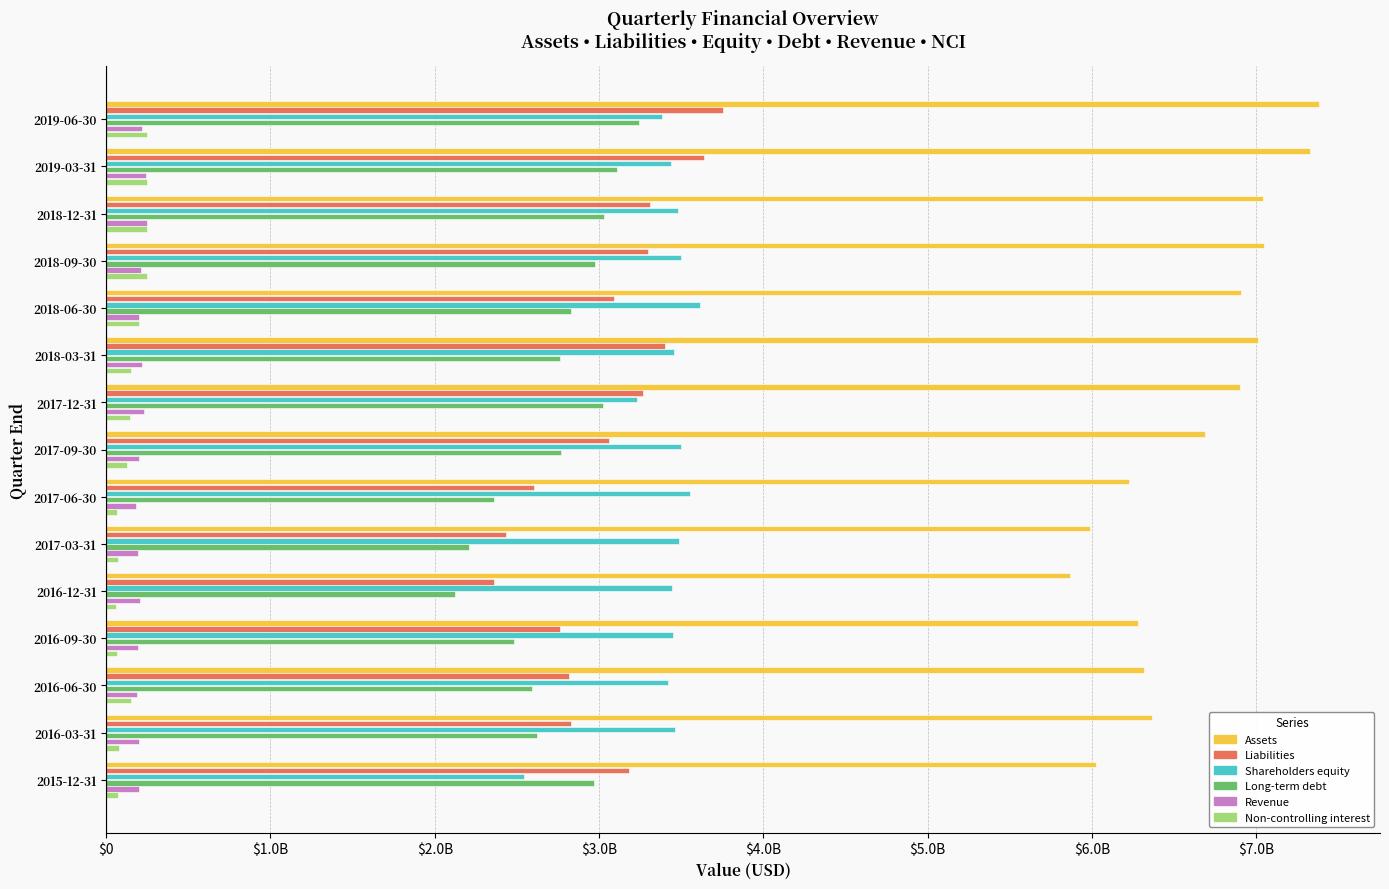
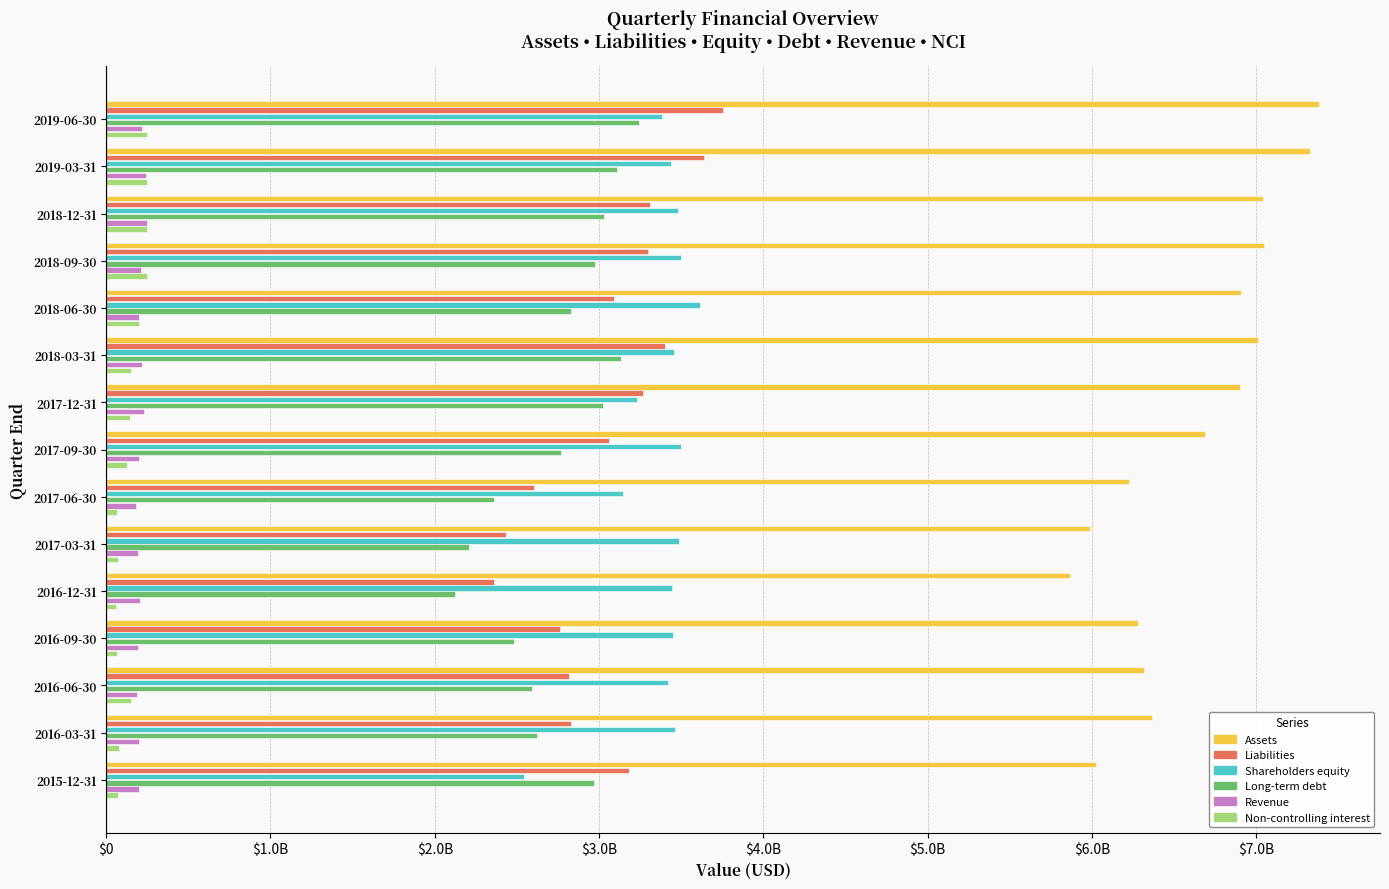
  {
    "Assets": {
      "2019-06-30": "$7380000000",
      "2019-03-31": "$7330000000",
      "2018-12-31": "$7040000000",
      "2018-09-30": "$7050000000",
      "2018-06-30": "$6910000000",
      "2018-03-31": "$7010000000",
      "2017-12-31": "$6900000000",
      "2017-09-30": "$6690000000",
      "2017-06-30": "$6220000000",
      "2017-03-31": "$5990000000",
      "2016-12-31": "$5870000000",
      "2016-09-30": "$6280000000",
      "2016-06-30": "$6320000000",
      "2016-03-31": "$6370000000",
      "2015-12-31": "$6030000000"
    },
    "Liabilities": {
      "2019-06-30": "$3760000000",
      "2019-03-31": "$3640000000",
      "2018-12-31": "$3310000000",
      "2018-09-30": "$3300000000",
      "2018-06-30": "$3090000000",
      "2018-03-31": "$3400000000",
      "2017-12-31": "$3270000000",
      "2017-09-30": "$3060000000",
      "2017-06-30": "$2600000000",
      "2017-03-31": "$2430000000",
      "2016-12-31": "$2360000000",
      "2016-09-30": "$2760000000",
      "2016-06-30": "$2820000000",
      "2016-03-31": "$2830000000",
      "2015-12-31": "$3180000000"
    },
    "Shareholders equity": {
      "2019-06-30": "$3380000000",
      "2019-03-31": "$3440000000",
      "2018-12-31": "$3480000000",
      "2018-09-30": "$3500000000",
      "2018-06-30": "$3610000000",
      "2018-03-31": "$3460000000",
      "2017-12-31": "$3230000000",
      "2017-09-30": "$3500000000",
-     "2017-06-30": "$3550000000",
+     "2017-06-30": "$3140000000",
      "2017-03-31": "$3490000000",
      "2016-12-31": "$3440000000",
      "2016-09-30": "$3450000000",
      "2016-06-30": "$3420000000",
      "2016-03-31": "$3460000000",
      "2015-12-31": "$2540000000"
    },
    "Long-term debt": {
      "2019-06-30": "$3240000000",
      "2019-03-31": "$3110000000",
      "2018-12-31": "$3030000000",
      "2018-09-30": "$2970000000",
      "2018-06-30": "$2830000000",
-     "2018-03-31": "$2760000000",
+     "2018-03-31": "$3130000000",
      "2017-12-31": "$3020000000",
      "2017-09-30": "$2770000000",
      "2017-06-30": "$2360000000",
      "2017-03-31": "$2210000000",
      "2016-12-31": "$2130000000",
      "2016-09-30": "$2480000000",
      "2016-06-30": "$2590000000",
      "2016-03-31": "$2620000000",
      "2015-12-31": "$2970000000"
    },
    "Revenue": {
      "2019-06-30": "$220000000",
      "2019-03-31": "$240000000",
      "2018-12-31": "$250000000",
      "2018-09-30": "$210000000",
      "2018-06-30": "$200000000",
      "2018-03-31": "$220000000",
      "2017-12-31": "$230000000",
      "2017-09-30": "$200000000",
      "2017-06-30": "$180000000",
      "2017-03-31": "$190000000",
      "2016-12-31": "$200000000",
      "2016-09-30": "$200000000",
      "2016-06-30": "$190000000",
      "2016-03-31": "$200000000",
      "2015-12-31": "$200000000"
    },
    "Non-controlling interest": {
      "2019-06-30": "$250000000",
      "2019-03-31": "$250000000",
      "2018-12-31": "$250000000",
      "2018-09-30": "$250000000",
      "2018-06-30": "$200000000",
      "2018-03-31": "$150000000",
      "2017-12-31": "$150000000",
      "2017-09-30": "$130000000",
      "2017-06-30": "$70000000",
      "2017-03-31": "$70000000",
      "2016-12-31": "$60000000",
      "2016-09-30": "$70000000",
      "2016-06-30": "$150000000",
      "2016-03-31": "$80000000",
      "2015-12-31": "$70000000"
    }
  }
